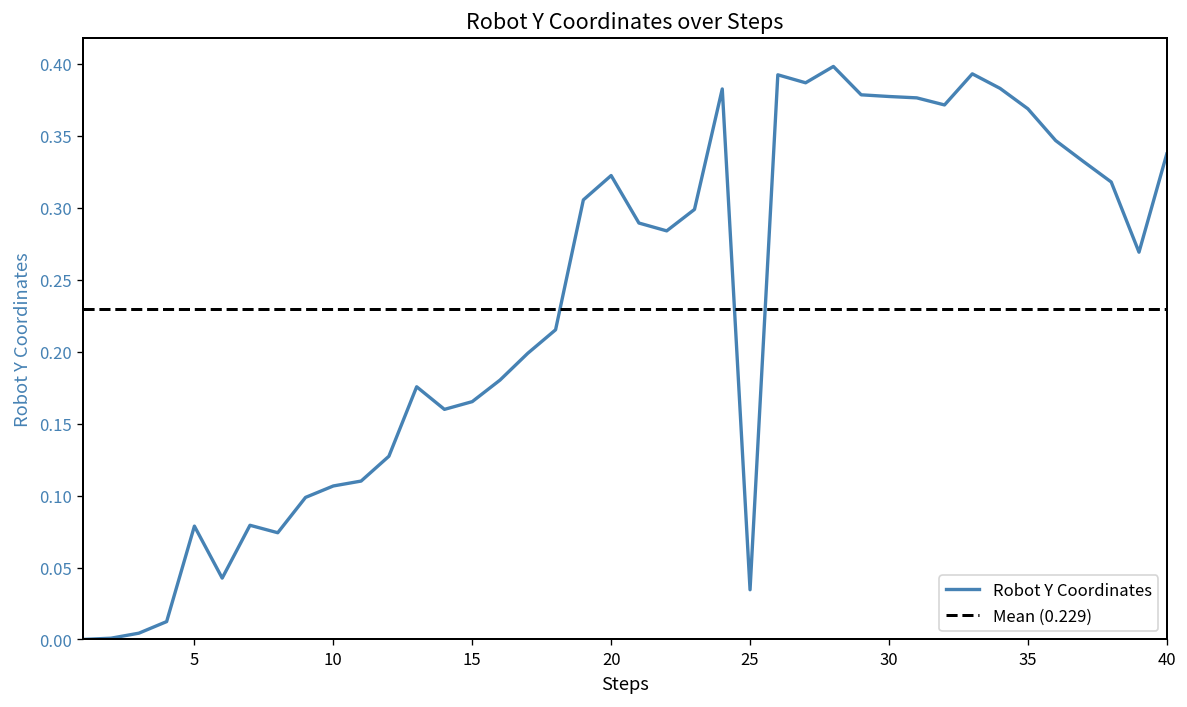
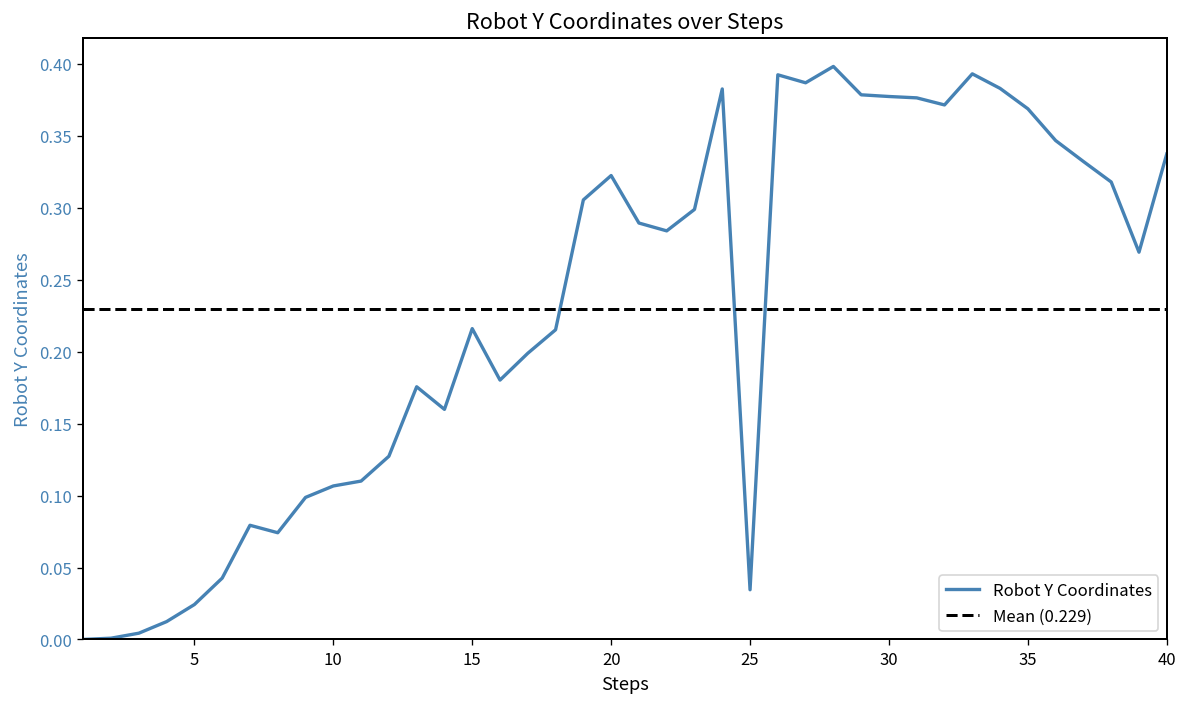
  {
-   "5": 0.079,
+   "5": 0.024,
    "10": 0.107,
-   "15": 0.165,
+   "15": 0.216,
    "20": 0.322,
    "25": 0.035,
    "30": 0.377,
    "35": 0.369,
    "40": 0.337
  }
